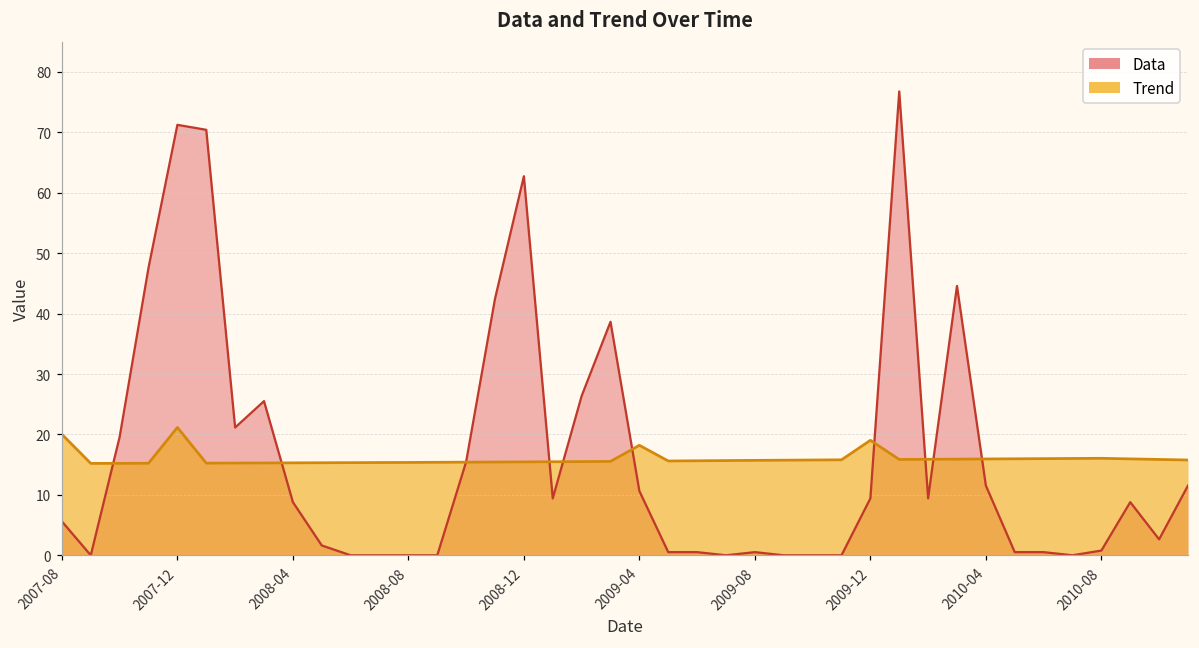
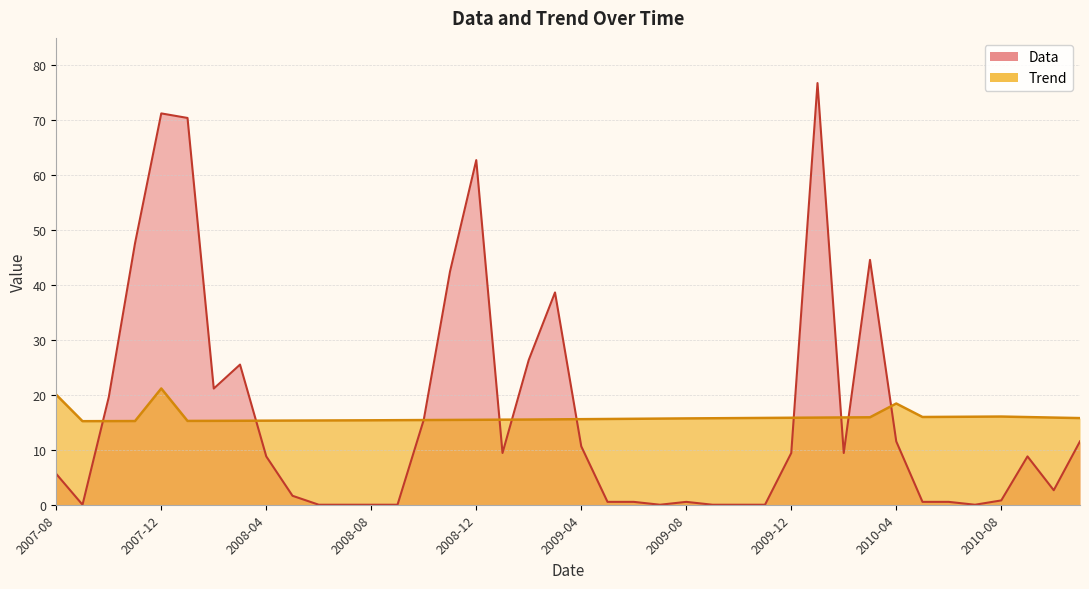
  {
    "Data": {
      "2007-08": 6,
      "2007-12": 71,
      "2008-04": 9,
      "2008-08": 0,
      "2008-12": 63,
      "2009-04": 11,
      "2009-08": 1,
      "2009-12": 9,
      "2010-04": 12,
      "2010-08": 1
    },
    "Trend": {
      "2007-08": 20,
      "2007-12": 21,
      "2008-04": 15,
      "2008-08": 15,
      "2008-12": 15,
-     "2009-04": 18,
+     "2009-04": 16,
      "2009-08": 16,
-     "2009-12": 19,
-     "2010-04": 16,
+     "2009-12": 16,
+     "2010-04": 18,
      "2010-08": 16
    }
  }
